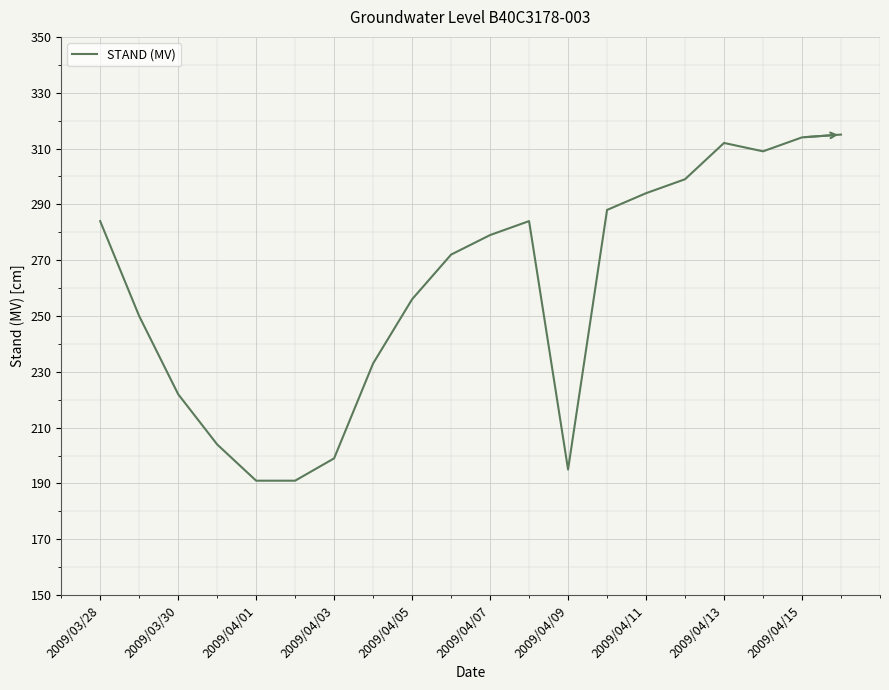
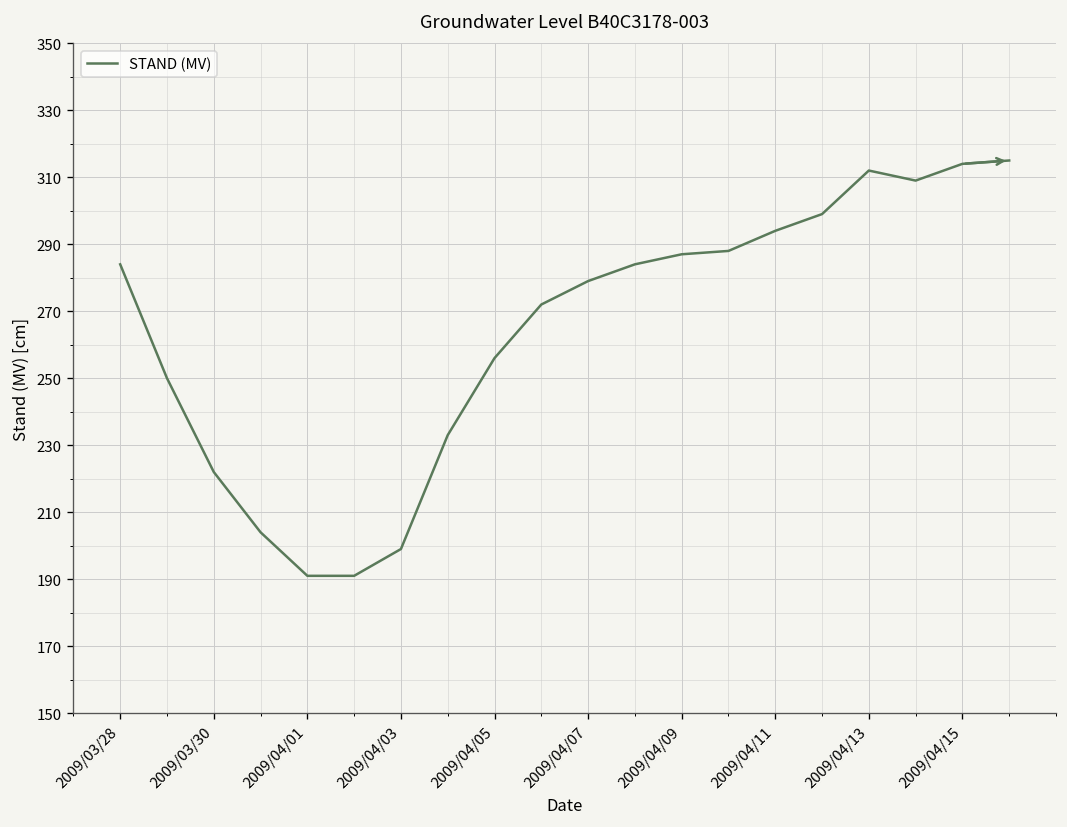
  {
    "2009/03/28": 284,
    "2009/03/30": 222,
    "2009/04/01": 191,
    "2009/04/03": 199,
    "2009/04/05": 256,
    "2009/04/07": 279,
-   "2009/04/09": 195,
+   "2009/04/09": 287,
    "2009/04/11": 294,
    "2009/04/13": 312,
    "2009/04/15": 314
  }
